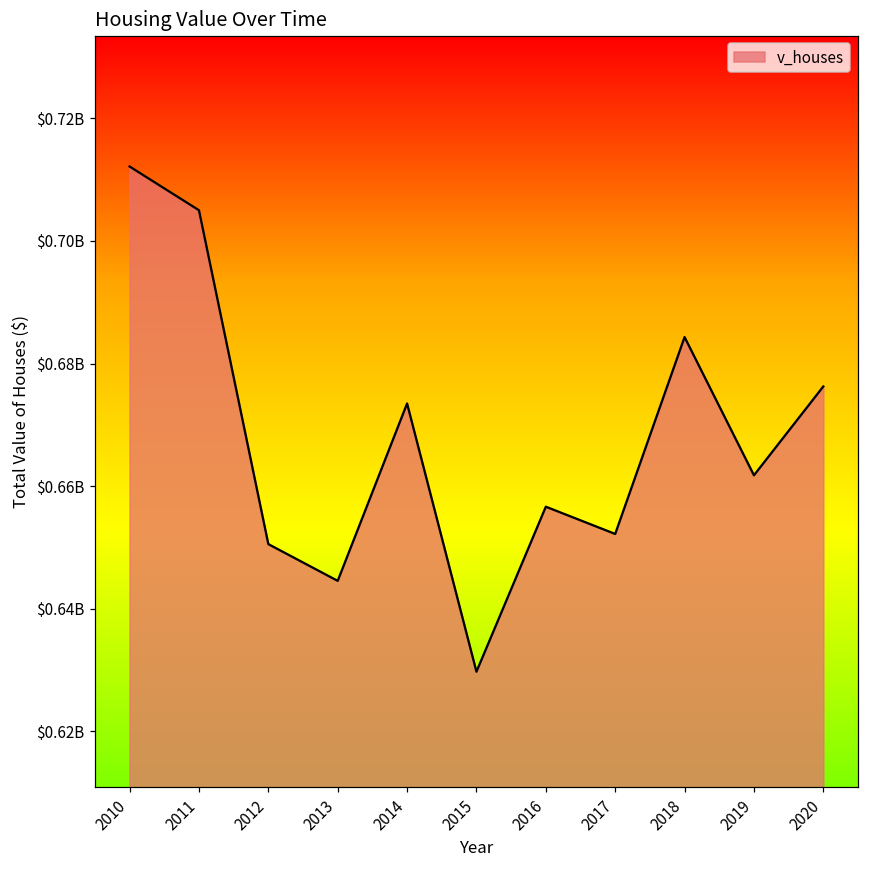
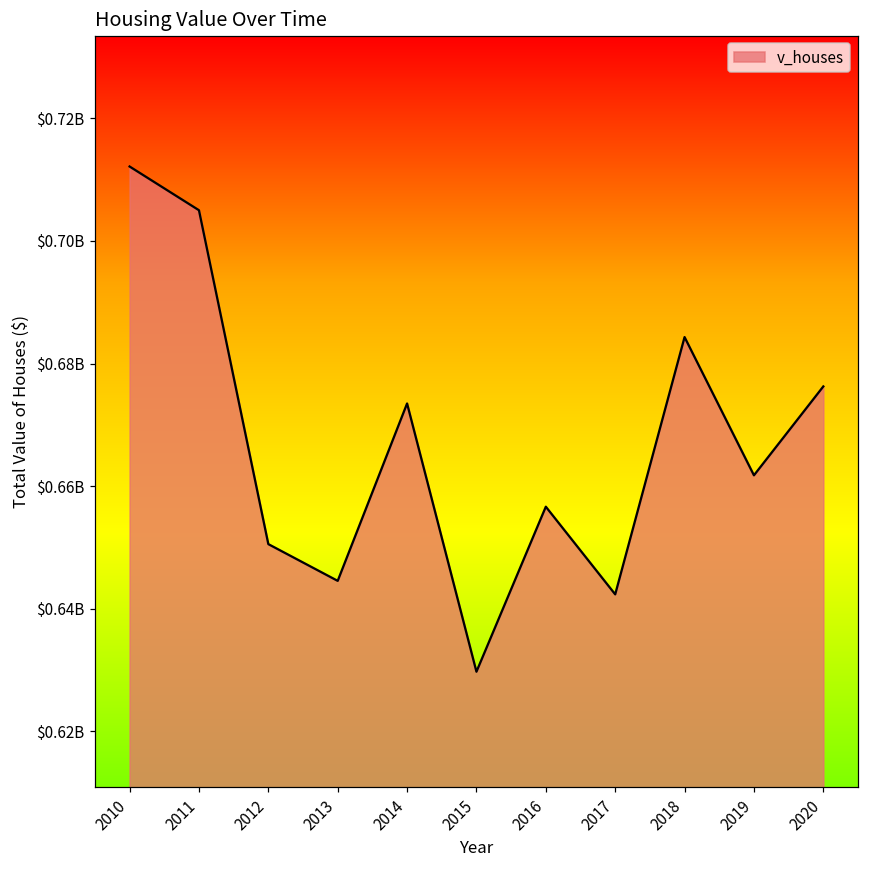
  {
    "2010": "$712000000",
    "2011": "$705000000",
    "2012": "$651000000",
    "2013": "$645000000",
    "2014": "$673000000",
    "2015": "$630000000",
    "2016": "$657000000",
-   "2017": "$652000000",
+   "2017": "$642000000",
    "2018": "$684000000",
    "2019": "$662000000",
    "2020": "$676000000"
  }
